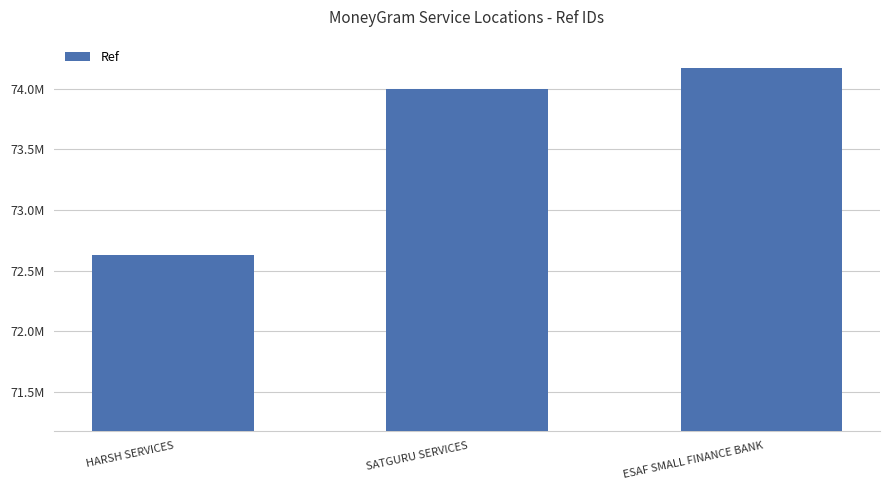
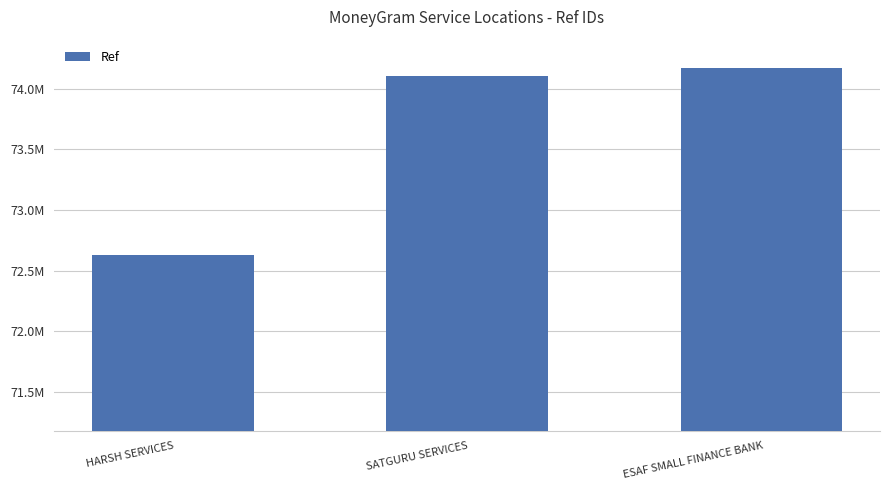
  {
    "HARSH SERVICES": 72630000,
-   "SATGURU SERVICES": 74000000,
+   "SATGURU SERVICES": 74110000,
    "ESAF SMALL FINANCE BANK": 74170000
  }
